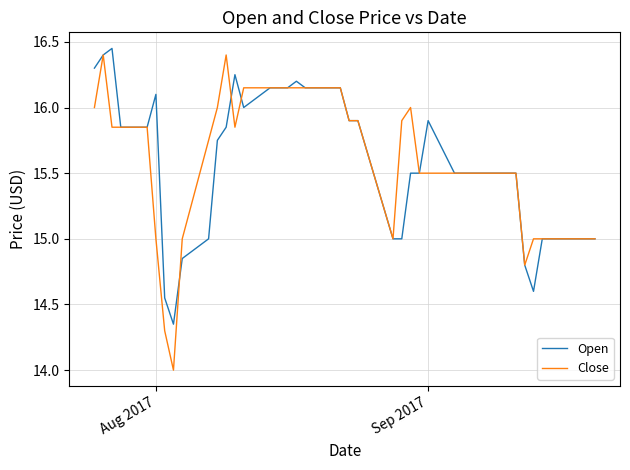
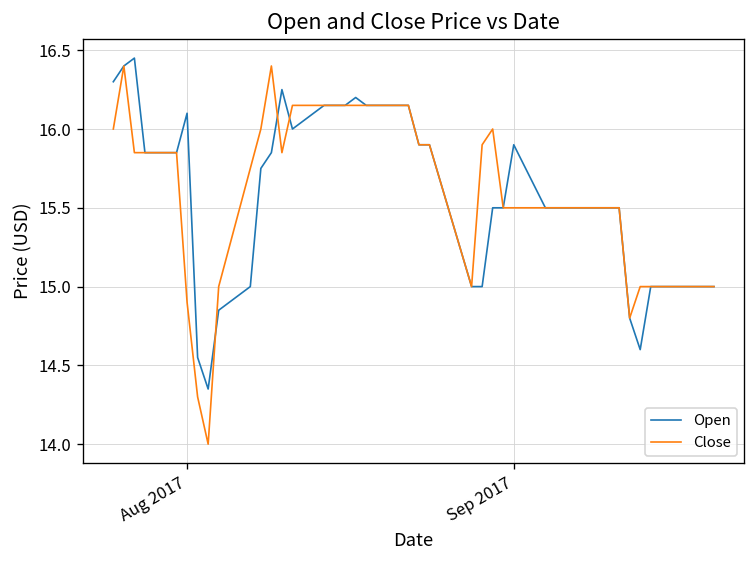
  {
    "Open": {
      "Aug 2017": 16.1,
      "Sep 2017": 15.9
    },
    "Close": {
-     "Aug 2017": 15.0,
+     "Aug 2017": 14.9,
      "Sep 2017": 15.5
    }
  }
